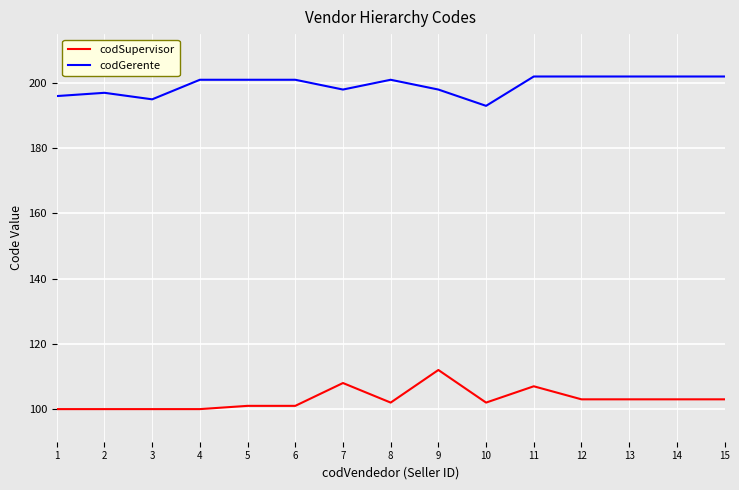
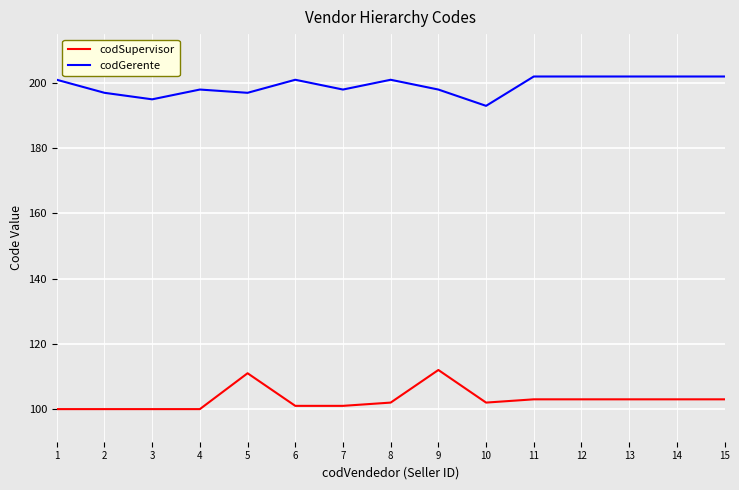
  {
    "codSupervisor": {
      "1": 100,
      "2": 100,
      "3": 100,
      "4": 100,
-     "5": 101,
+     "5": 111,
      "6": 101,
-     "7": 108,
+     "7": 101,
      "8": 102,
      "9": 112,
      "10": 102,
-     "11": 107,
+     "11": 103,
      "12": 103,
      "13": 103,
      "14": 103,
      "15": 103
    },
    "codGerente": {
-     "1": 196,
+     "1": 201,
      "2": 197,
      "3": 195,
-     "4": 201,
-     "5": 201,
+     "4": 198,
+     "5": 197,
      "6": 201,
      "7": 198,
      "8": 201,
      "9": 198,
      "10": 193,
      "11": 202,
      "12": 202,
      "13": 202,
      "14": 202,
      "15": 202
    }
  }
